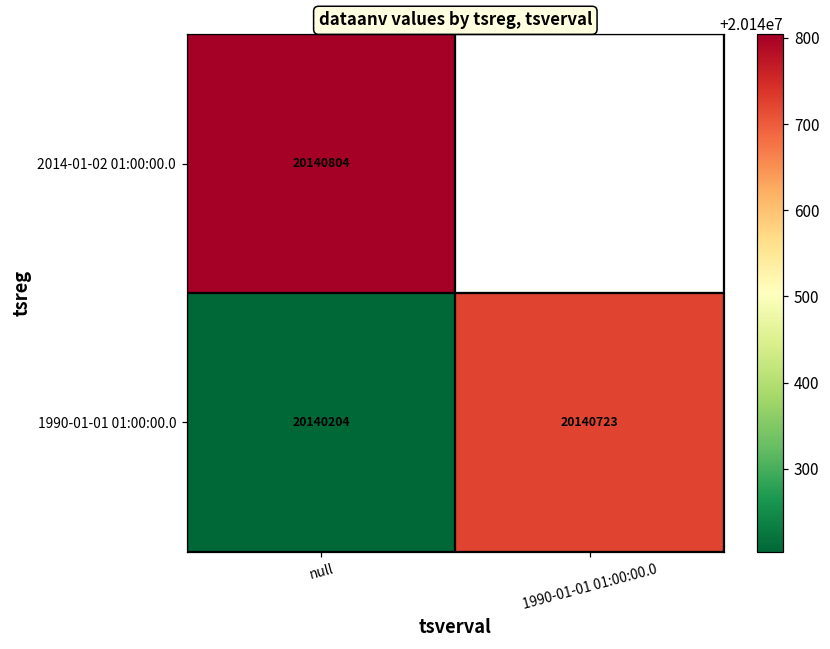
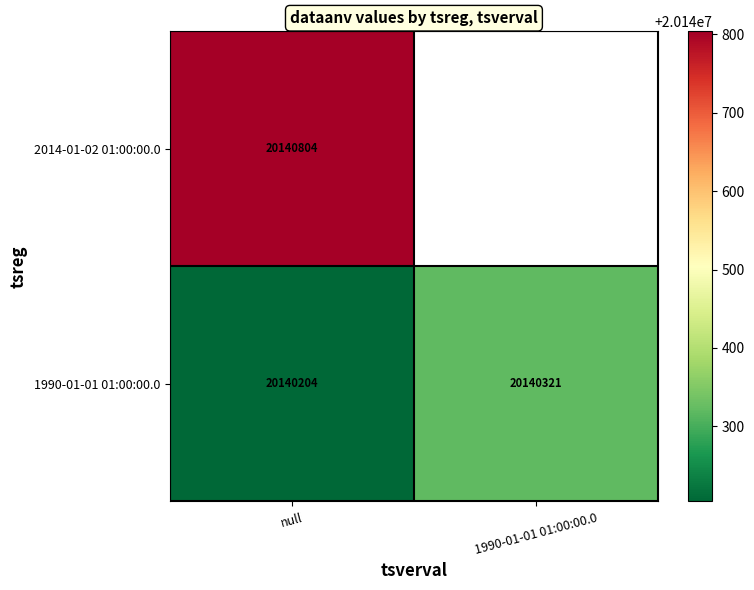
  {
    "2014-01-02 01:00:00.0": {
      "null": 20140804
    },
    "1990-01-01 01:00:00.0": {
      "null": 20140204,
-     "1990-01-01 01:00:00.0": 20140723
+     "1990-01-01 01:00:00.0": 20140321
    }
  }
